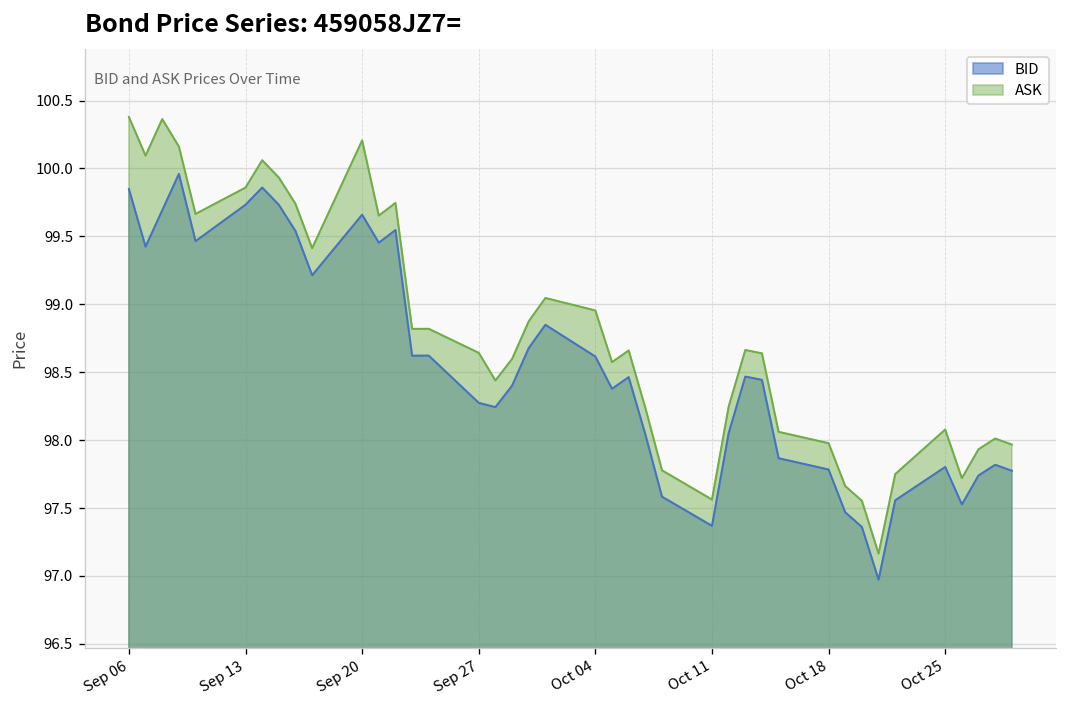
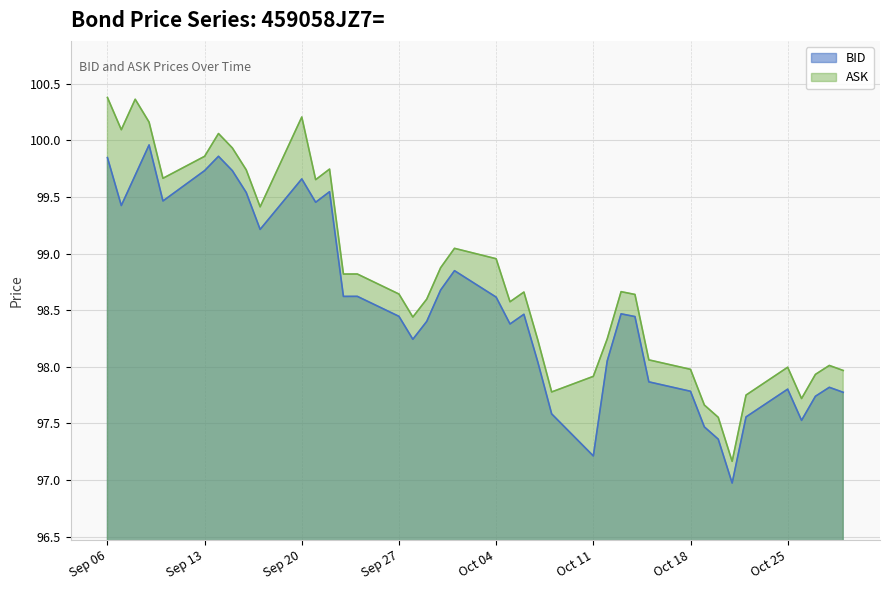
  {
    "BID": {
      "Sep 06": 99.85,
      "Sep 13": 99.73,
      "Sep 20": 99.66,
-     "Sep 27": 98.27,
+     "Sep 27": 98.45,
      "Oct 04": 98.62,
-     "Oct 11": 97.37,
+     "Oct 11": 97.21,
      "Oct 18": 97.78,
      "Oct 25": 97.80
    },
    "ASK": {
      "Sep 06": 100.38,
      "Sep 13": 99.86,
      "Sep 20": 100.21,
      "Sep 27": 98.64,
      "Oct 04": 98.95,
-     "Oct 11": 97.56,
+     "Oct 11": 97.92,
      "Oct 18": 97.98,
-     "Oct 25": 98.08
+     "Oct 25": 98.00
    }
  }
